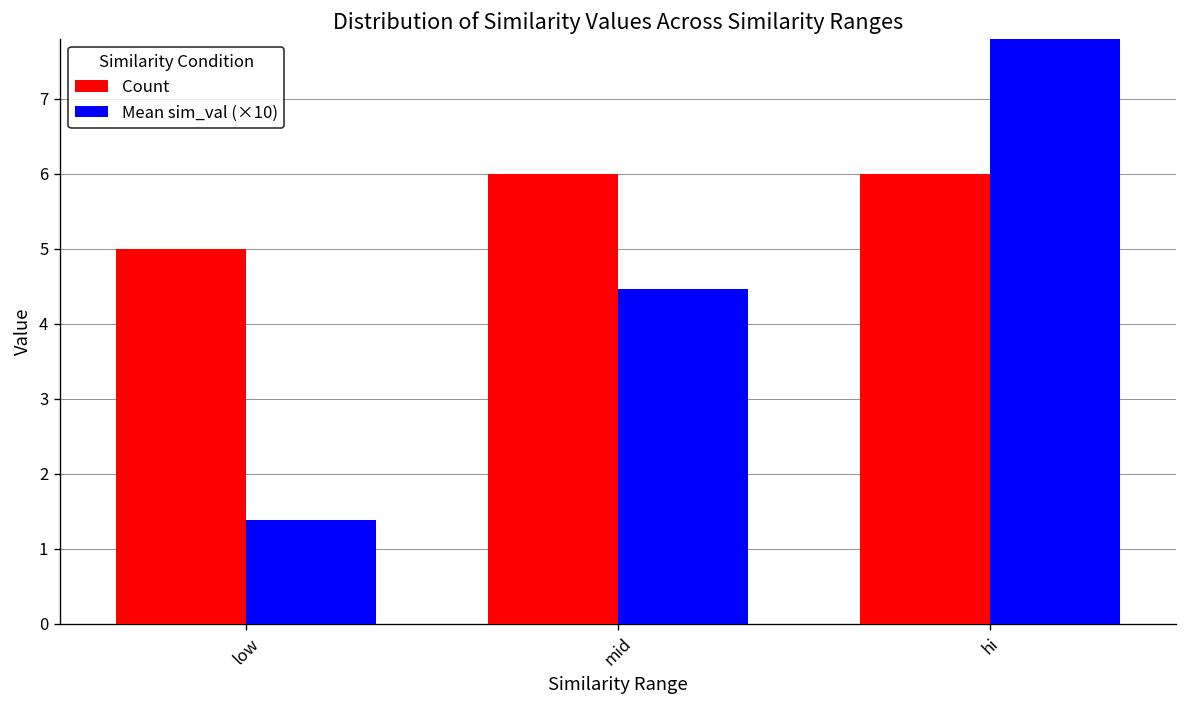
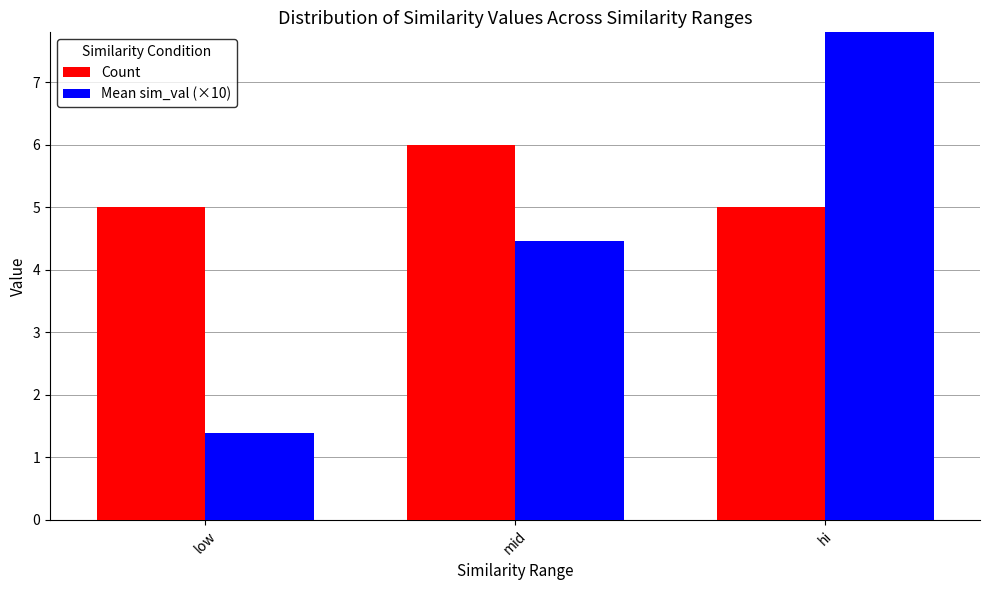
  {
    "Count": {
      "low": 5,
      "mid": 6,
-     "hi": 6
+     "hi": 5
    },
    "Mean sim_val (×10)": {
      "low": 1.4,
      "mid": 4.5
    }
  }
